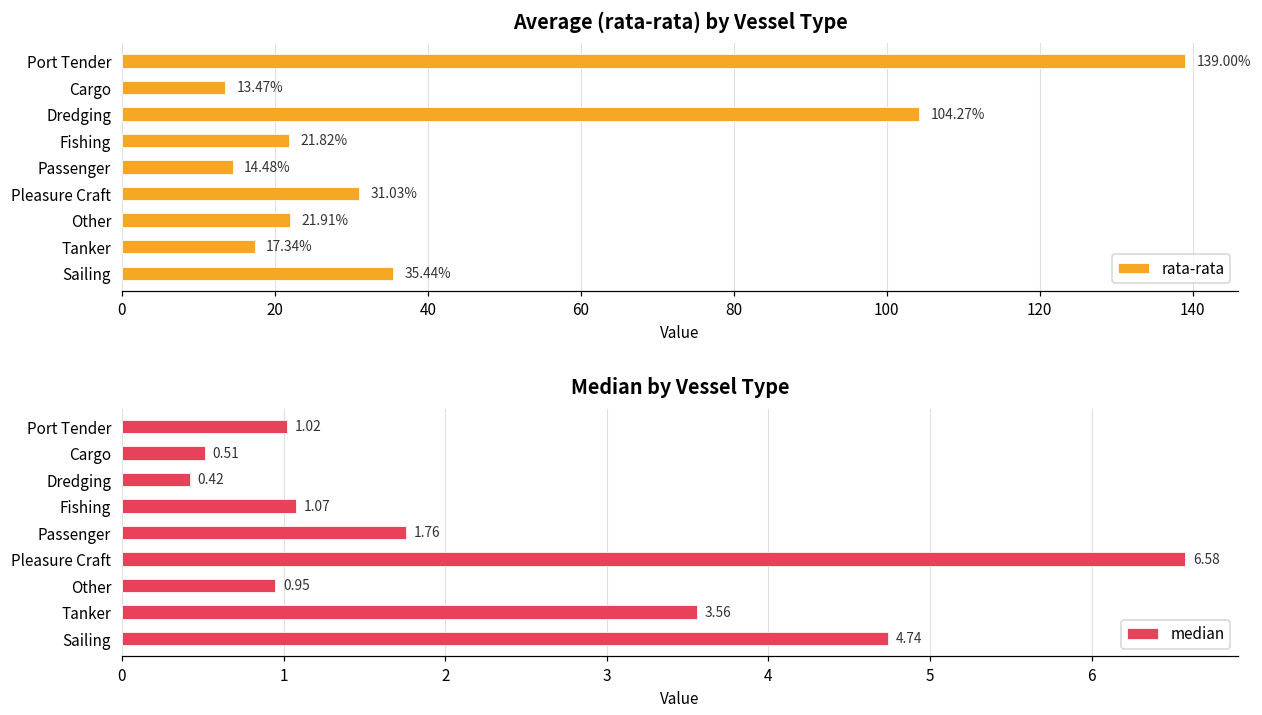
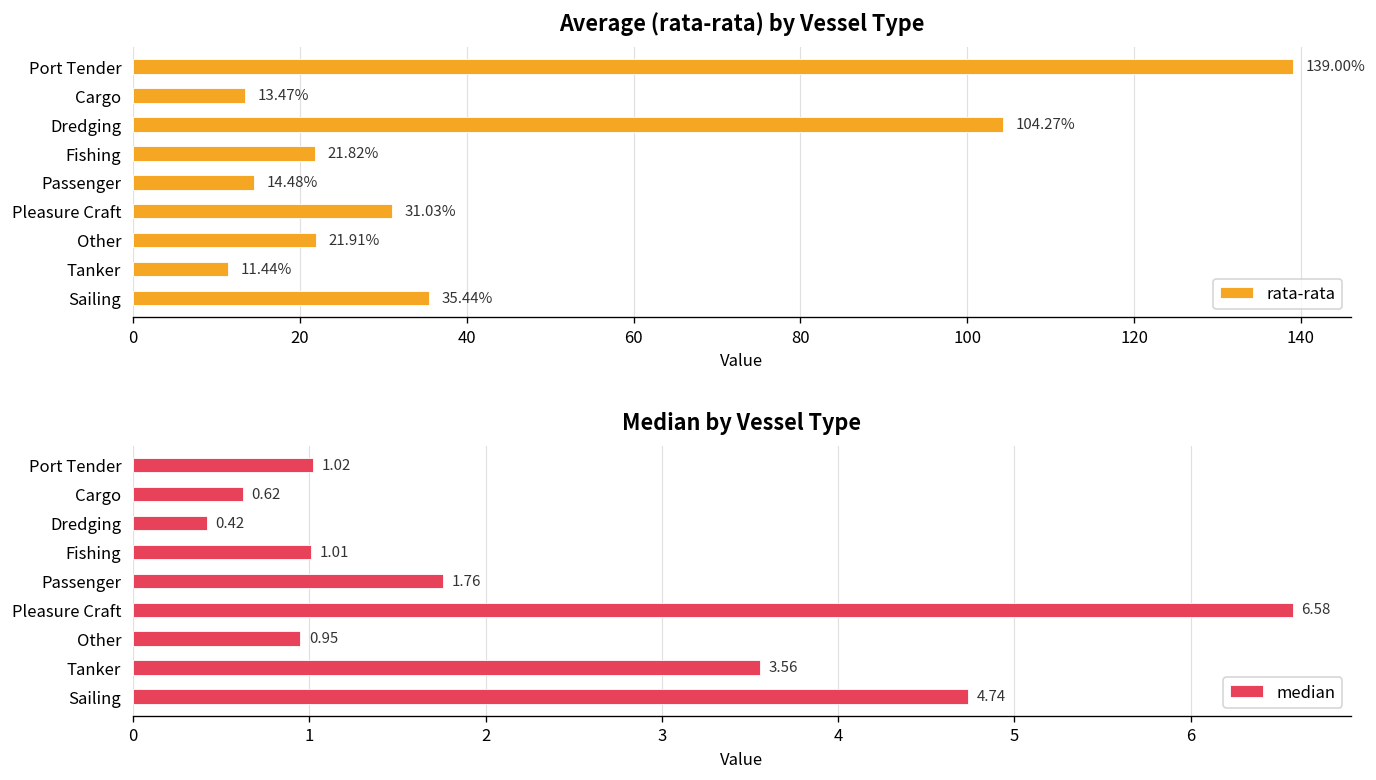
  {
    "Average (rata-rata) by Vessel Type": {
      "Port Tender": "139.00%",
      "Cargo": "13.47%",
      "Dredging": "104.27%",
      "Fishing": "21.82%",
      "Passenger": "14.48%",
      "Pleasure Craft": "31.03%",
      "Other": "21.91%",
-     "Tanker": "17.34%",
+     "Tanker": "11.44%",
      "Sailing": "35.44%"
    },
    "Median by Vessel Type": {
      "Port Tender": "1.02",
-     "Cargo": "0.51",
+     "Cargo": "0.62",
      "Dredging": "0.42",
-     "Fishing": "1.07",
+     "Fishing": "1.01",
      "Passenger": "1.76",
      "Pleasure Craft": "6.58",
      "Other": "0.95",
      "Tanker": "3.56",
      "Sailing": "4.74"
    }
  }
